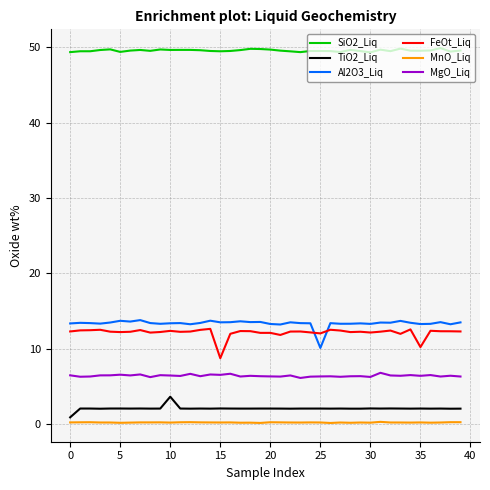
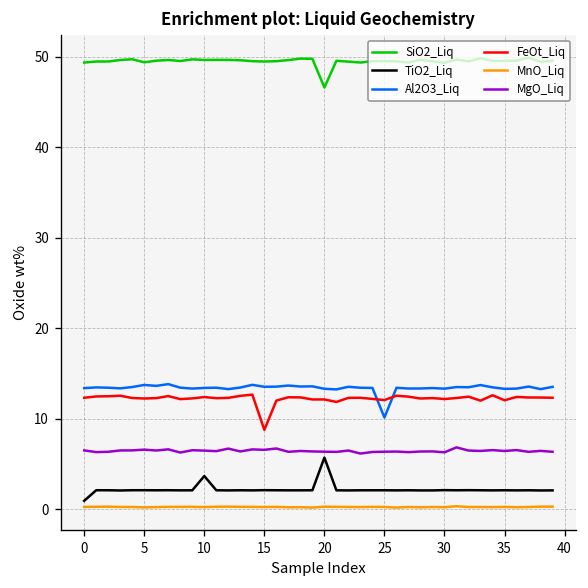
  {
    "SiO2_Liq": {
      "0": 49,
      "5": 49,
      "10": 50,
      "15": 49,
-     "20": 50
+     "20": 47
    },
    "TiO2_Liq": {
      "0": 1,
      "5": 2,
      "10": 4,
      "15": 2,
-     "20": 2,
+     "20": 6,
      "25": 2,
      "30": 2,
      "35": 2
    },
    "Al2O3_Liq": {
      "0": 13,
      "5": 14,
      "10": 13,
      "15": 14,
      "20": 13,
      "25": 10,
      "30": 13,
      "35": 13
    },
    "FeOt_Liq": {
      "0": 12,
      "5": 12,
      "10": 12,
      "15": 9,
      "20": 12,
      "25": 12,
      "30": 12,
-     "35": 10
+     "35": 12
    },
    "MnO_Liq": {
      "0": 0,
      "5": 0,
      "10": 0,
      "15": 0,
      "20": 0,
      "25": 0,
      "30": 0,
      "35": 0
    },
    "MgO_Liq": {
      "0": 6,
      "5": 7,
      "10": 6,
      "15": 7,
      "20": 6,
      "25": 6,
      "30": 6,
      "35": 6
    }
  }
